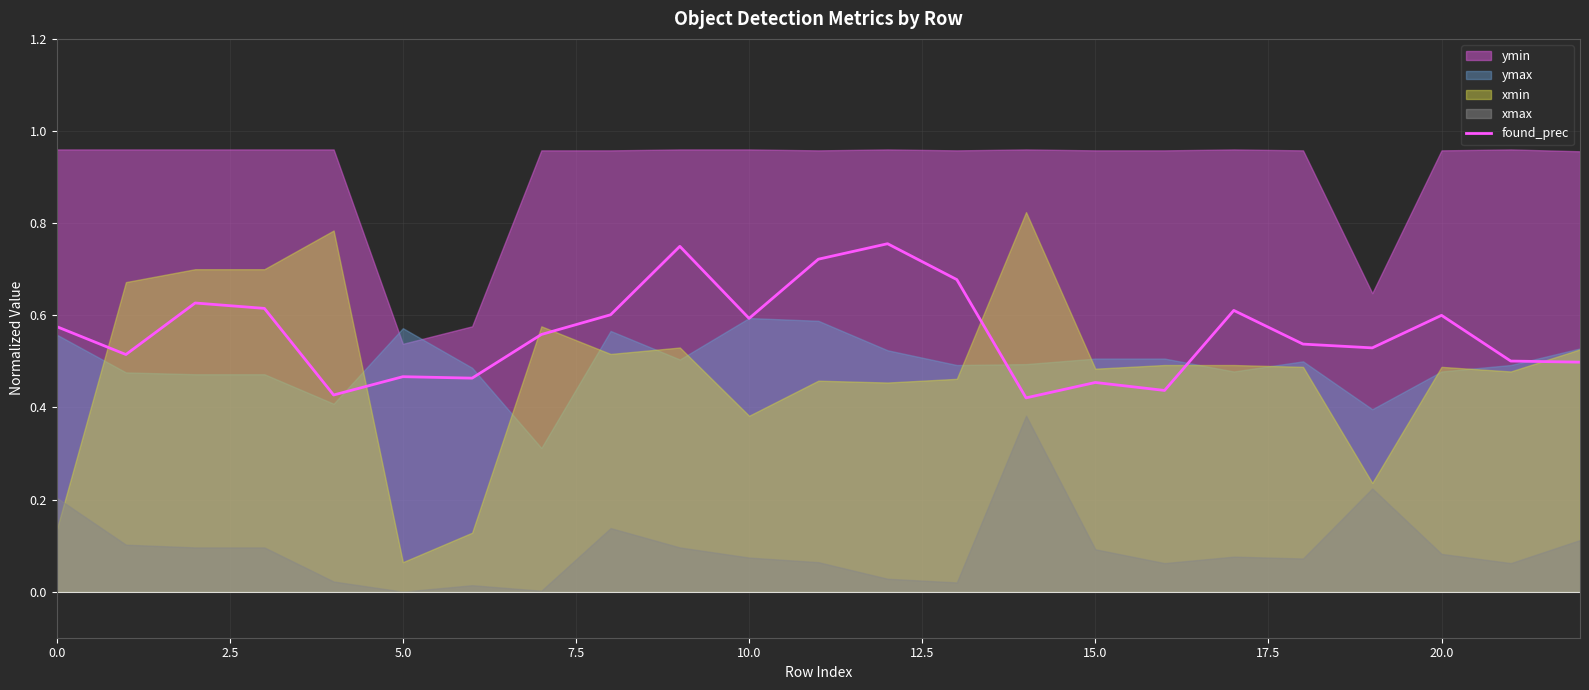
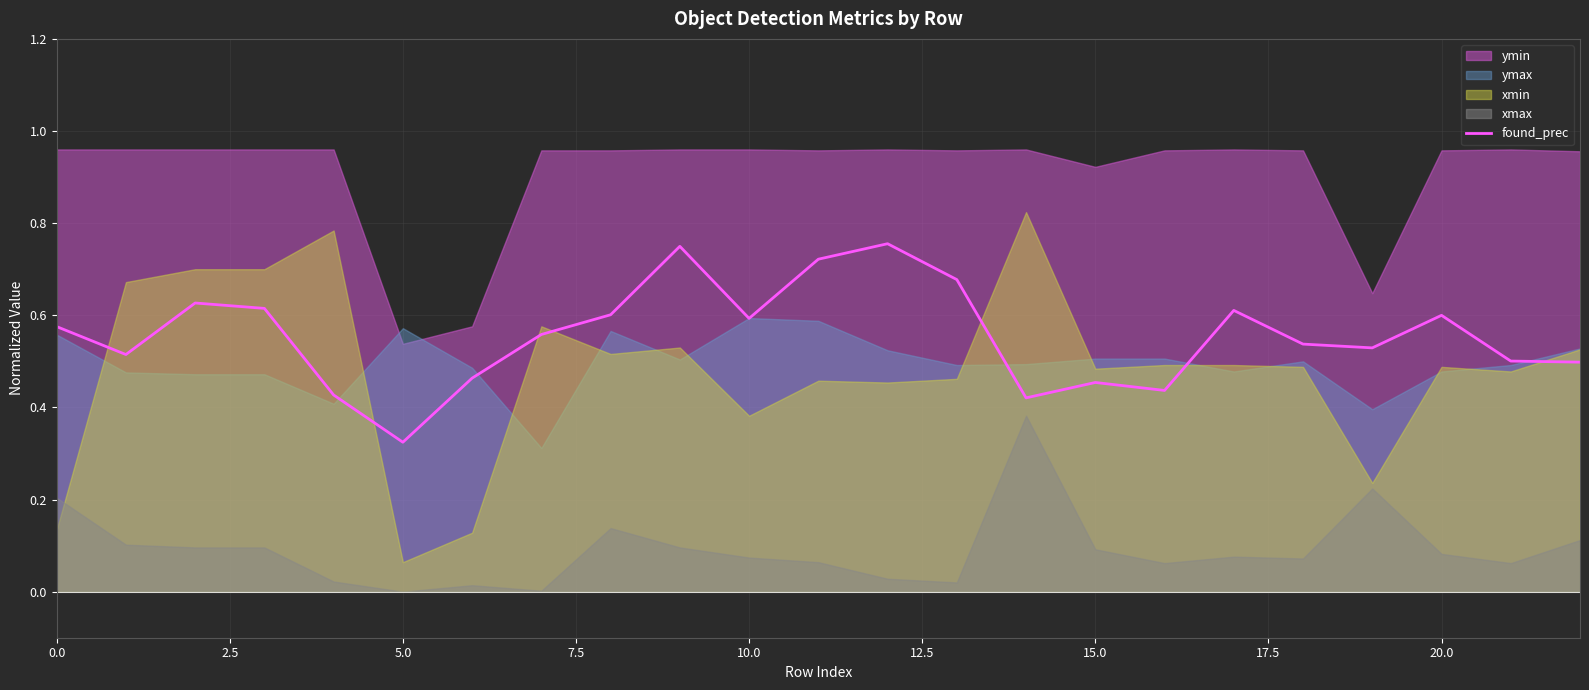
  {
    "found_prec": {
      "0.0": 0.58,
-     "5.0": 0.47,
+     "5.0": 0.32,
      "15.0": 0.45,
      "20.0": 0.60
    },
    "ymin": {
      "0.0": 0.96,
      "5.0": 0.54,
      "10.0": 0.96,
-     "15.0": 0.96,
+     "15.0": 0.92,
      "20.0": 0.96
    },
    "xmin": {
      "0.0": 0.13,
      "5.0": 0.06,
      "10.0": 0.38,
      "15.0": 0.48,
      "20.0": 0.49
    }
  }
